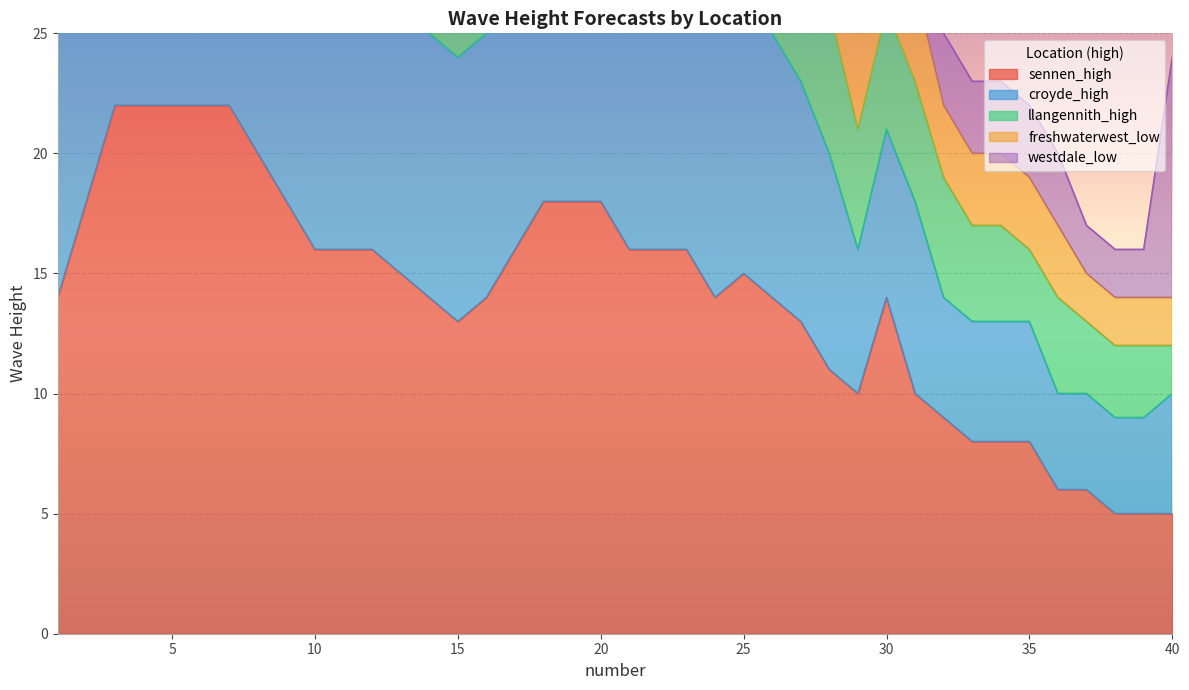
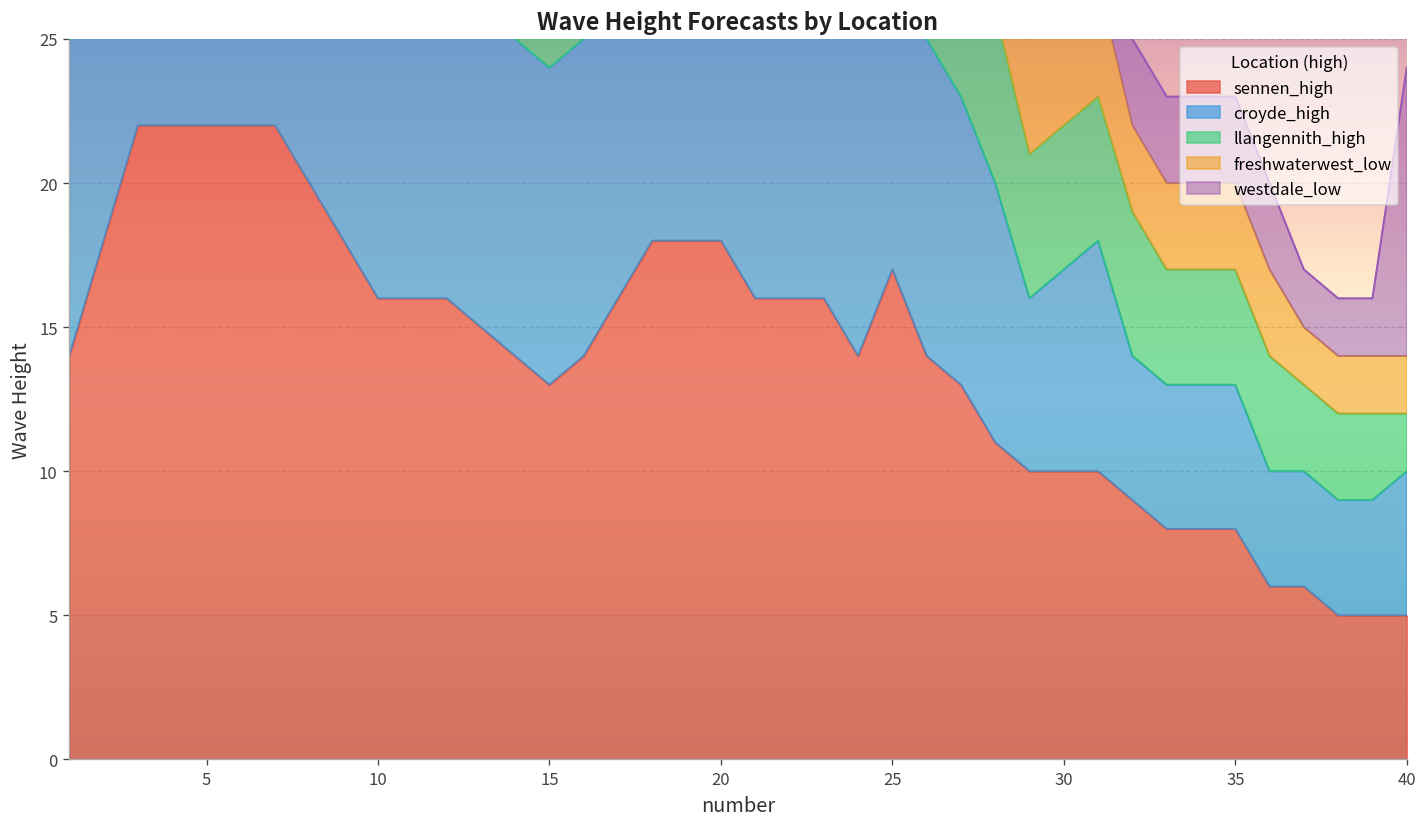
  {
    "sennen_high": {
      "5": 22,
      "10": 16,
      "15": 13,
      "20": 18,
-     "25": 15,
-     "30": 14,
+     "25": 17,
+     "30": 10,
      "35": 8,
      "40": 5
    },
    "croyde_high": {
      "15": 24,
      "35": 13,
      "40": 10
    },
    "llangennith_high": {
-     "35": 3,
+     "35": 4,
      "40": 2
    },
    "freshwaterwest_low": {
      "40": 2
    },
    "westdale_low": {
      "40": 10
    }
  }
